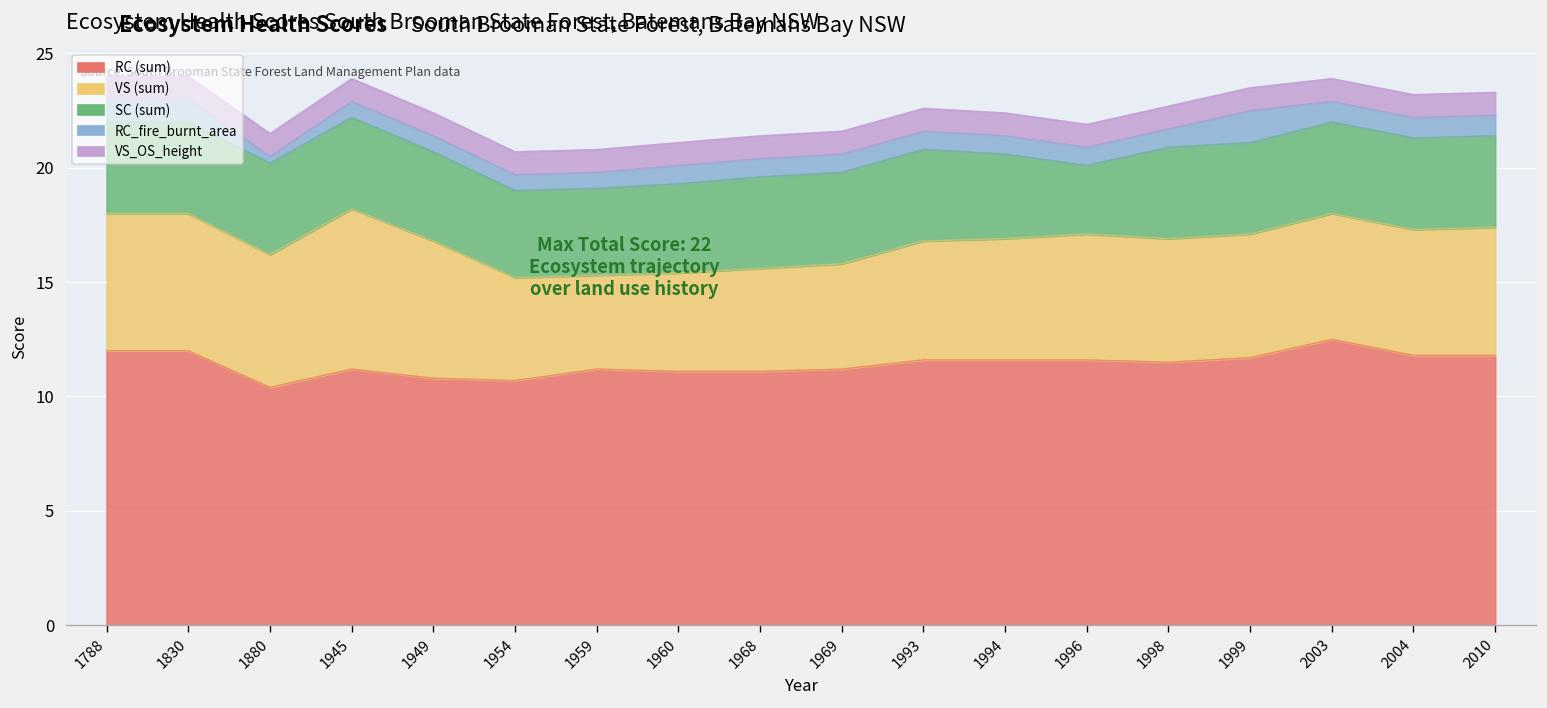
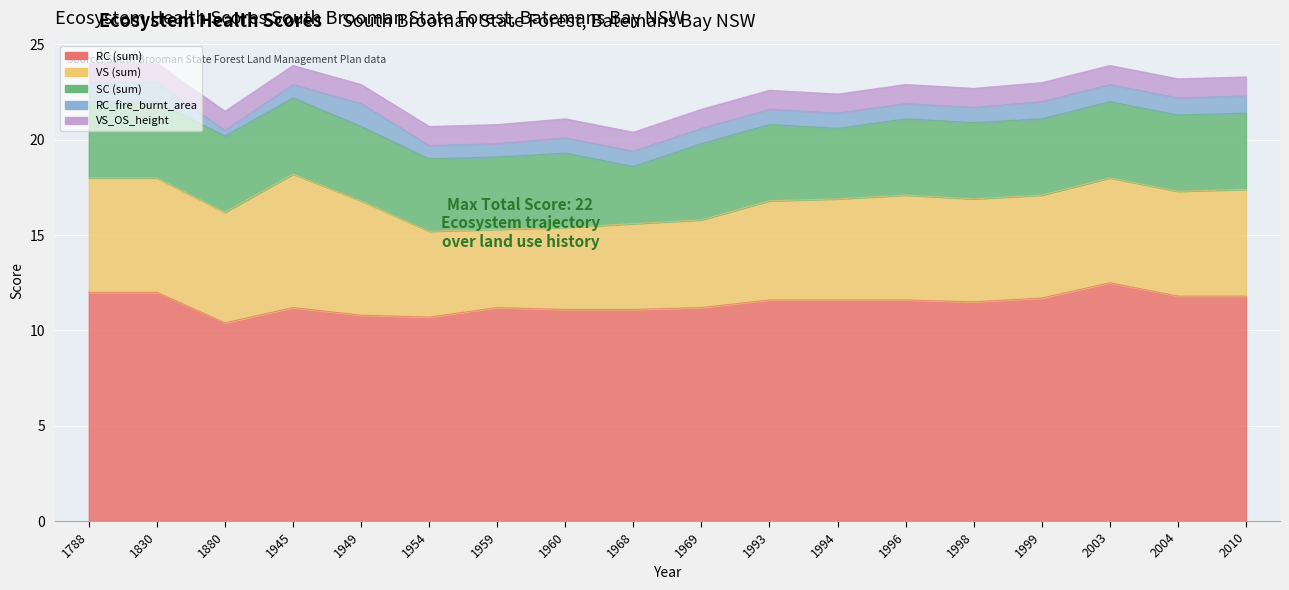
  {
    "RC (sum)": {
      "1788": 12.0,
      "1830": 12.0,
      "1880": 10.4,
      "1945": 11.2,
      "1949": 10.8,
      "1954": 10.7,
      "1959": 11.2,
      "1960": 11.1,
      "1968": 11.1,
      "1969": 11.2,
      "1993": 11.6,
      "1994": 11.6,
      "1996": 11.6,
      "1998": 11.5,
      "1999": 11.7,
      "2003": 12.5,
      "2004": 11.8,
      "2010": 11.8
    },
    "VS (sum)": {
      "1788": 6.0,
      "1830": 6.0,
      "1880": 5.8,
      "1945": 7.0,
      "1949": 6.0,
      "1954": 4.5,
      "1968": 4.5,
      "1969": 4.6,
      "1993": 5.2,
      "1994": 5.3,
      "1996": 5.5,
      "1998": 5.4,
      "1999": 5.4,
      "2003": 5.5,
      "2004": 5.5,
      "2010": 5.6
    },
    "SC (sum)": {
      "1880": 4,
      "1945": 4,
      "1949": 4,
      "1954": 3.8,
      "1959": 3.8,
      "1960": 4,
-     "1968": 4,
+     "1968": 3,
      "1969": 4,
      "1993": 4,
      "1994": 3.7,
-     "1996": 3,
+     "1996": 4,
      "1998": 4,
      "1999": 4,
      "2003": 4,
      "2004": 4,
      "2010": 4
    },
    "RC_fire_burnt_area": {
      "1880": 0.3,
      "1945": 0.7,
-     "1949": 0.7,
+     "1949": 1.2,
      "1954": 0.7,
      "1959": 0.7,
      "1960": 0.8,
      "1968": 0.8,
      "1969": 0.8,
      "1993": 0.8,
      "1994": 0.8,
      "1996": 0.8,
      "1998": 0.8,
-     "1999": 1.4,
+     "1999": 0.9,
      "2003": 0.9,
      "2004": 0.9,
      "2010": 0.9
    },
    "VS_OS_height": {
      "1880": 1.0,
      "1945": 1.0,
      "1949": 1.0,
      "1954": 1.0,
      "1959": 1.0,
      "1960": 1.0,
      "1968": 1.0,
      "1969": 1.0,
      "1993": 1.0,
      "1994": 1.0,
      "1996": 1.0,
      "1998": 1.0,
      "1999": 1.0,
      "2003": 1.0,
      "2004": 1.0,
      "2010": 1.0
    }
  }
